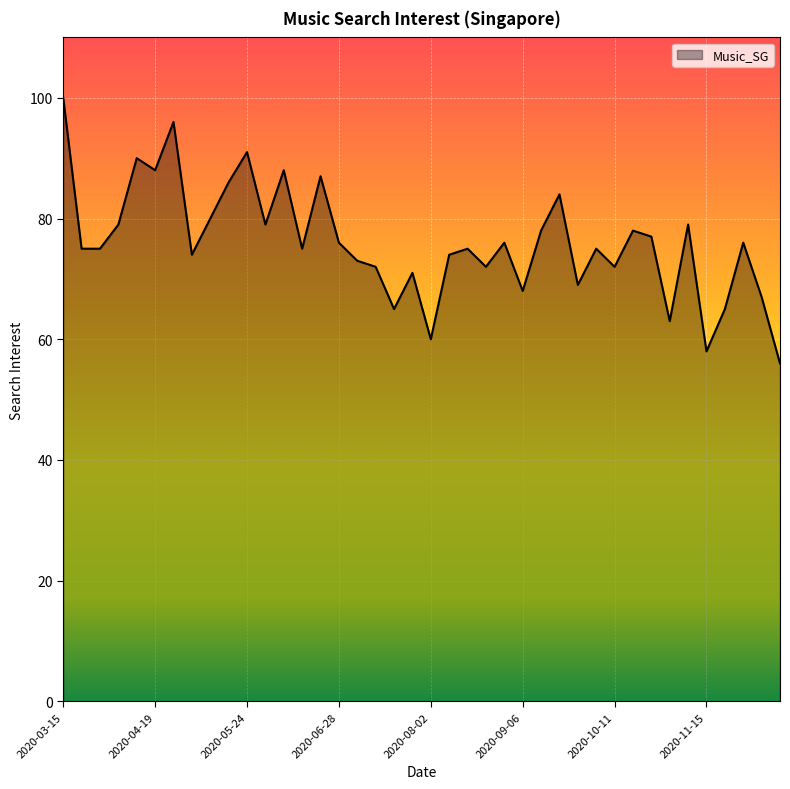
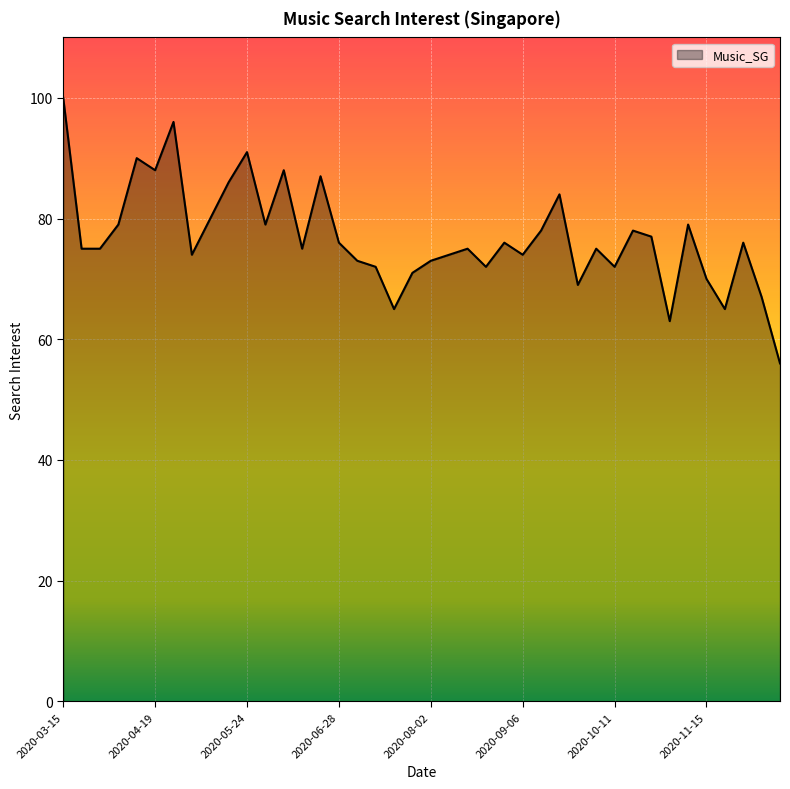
  {
    "2020-03-15": 100,
    "2020-04-19": 88,
    "2020-05-24": 91,
    "2020-06-28": 76,
-   "2020-08-02": 60,
-   "2020-09-06": 68,
+   "2020-08-02": 73,
+   "2020-09-06": 74,
    "2020-10-11": 72,
-   "2020-11-15": 58
+   "2020-11-15": 70
  }
